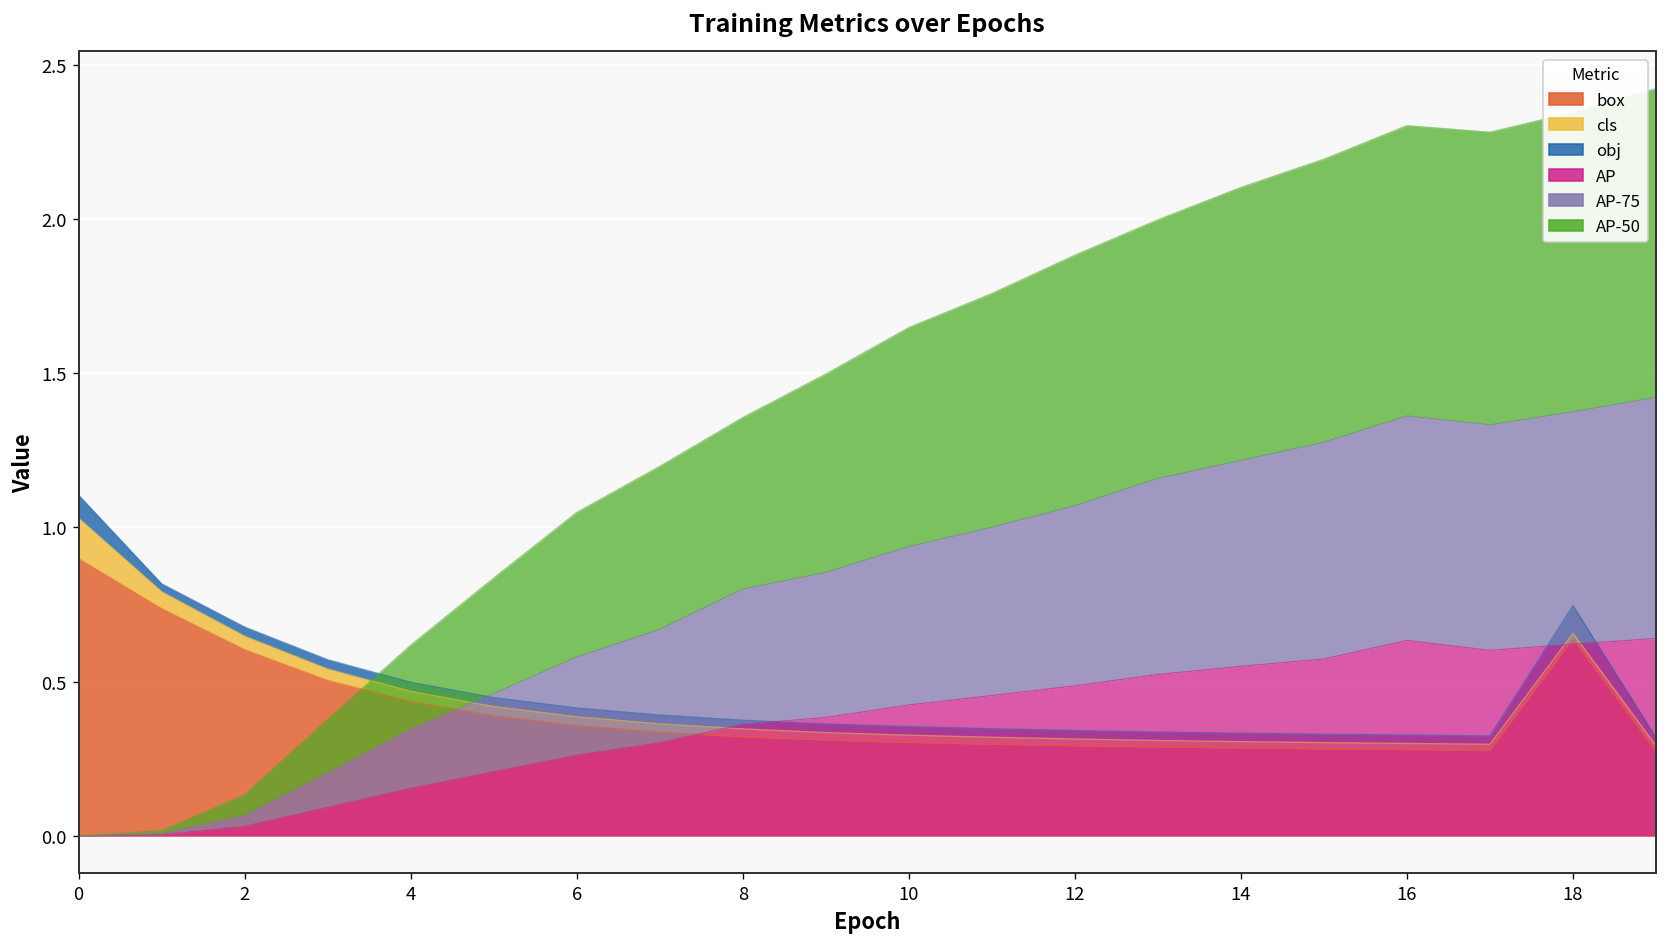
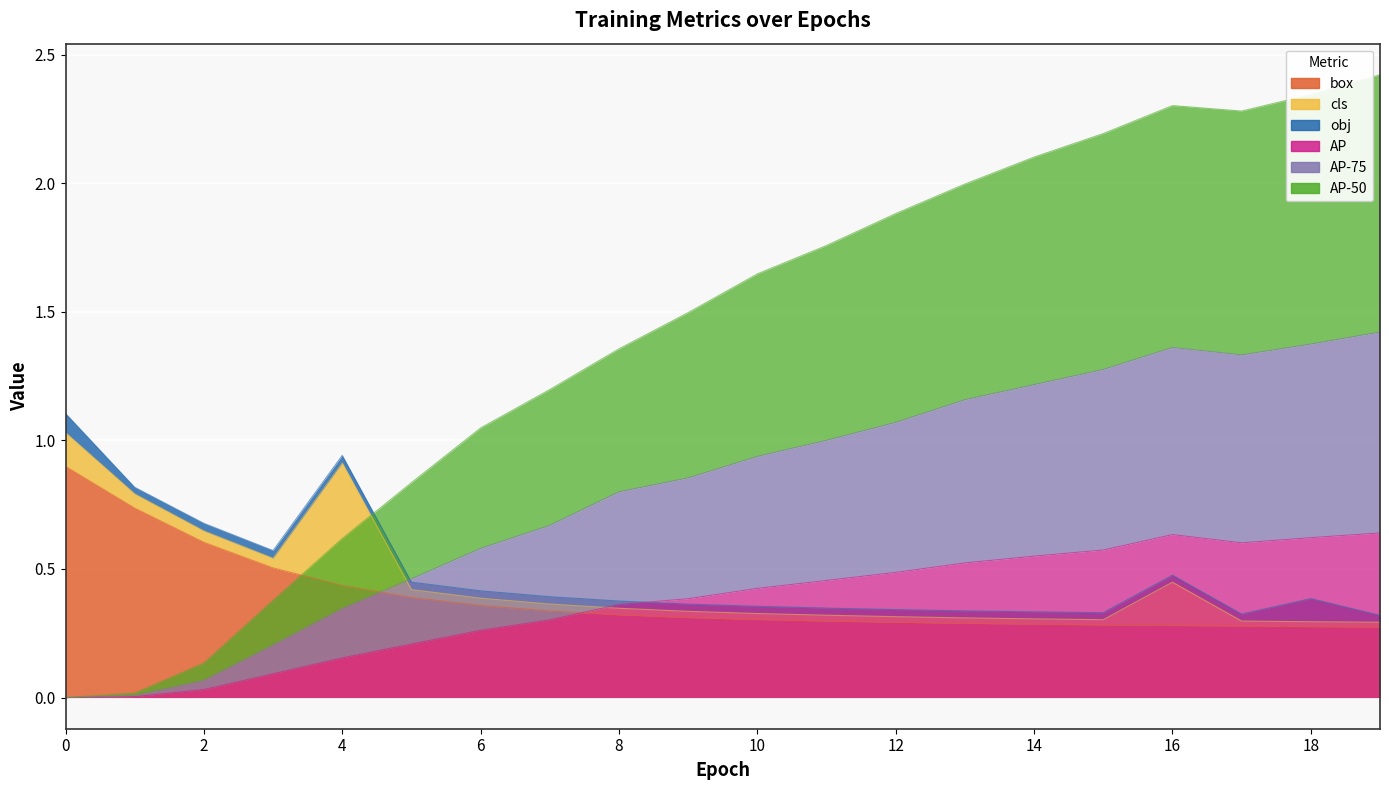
  {
    "box": {
      "0": 0.90,
      "2": 0.60,
      "4": 0.44,
      "6": 0.36,
      "8": 0.32,
      "10": 0.30,
      "12": 0.29,
      "14": 0.29,
      "16": 0.28,
-     "18": 0.64
+     "18": 0.28
    },
    "cls": {
      "0": 0.13,
      "2": 0.04,
-     "4": 0.03,
+     "4": 0.48,
      "6": 0.03,
      "8": 0.03,
      "10": 0.02,
      "12": 0.02,
      "14": 0.02,
-     "16": 0.02,
+     "16": 0.17,
      "18": 0.02
    },
    "obj": {
      "0": 0.07,
      "2": 0.03,
      "4": 0.03,
      "6": 0.03,
      "8": 0.03,
      "10": 0.03,
      "12": 0.03,
      "14": 0.03,
      "16": 0.03,
      "18": 0.09
    },
    "AP": {
      "2": 0.03,
      "4": 0.15,
      "6": 0.26,
      "8": 0.36,
      "10": 0.42,
      "12": 0.49,
      "14": 0.55,
      "16": 0.63,
      "18": 0.62
    },
    "AP-75": {
      "2": 0.04,
      "4": 0.19,
      "6": 0.32,
      "8": 0.44,
      "10": 0.51,
      "12": 0.58,
      "14": 0.67,
      "16": 0.73,
      "18": 0.75
    },
    "AP-50": {
      "2": 0.07,
      "4": 0.27,
      "6": 0.47,
      "8": 0.56,
      "10": 0.71,
      "12": 0.81,
      "14": 0.88,
      "16": 0.94
    }
  }
